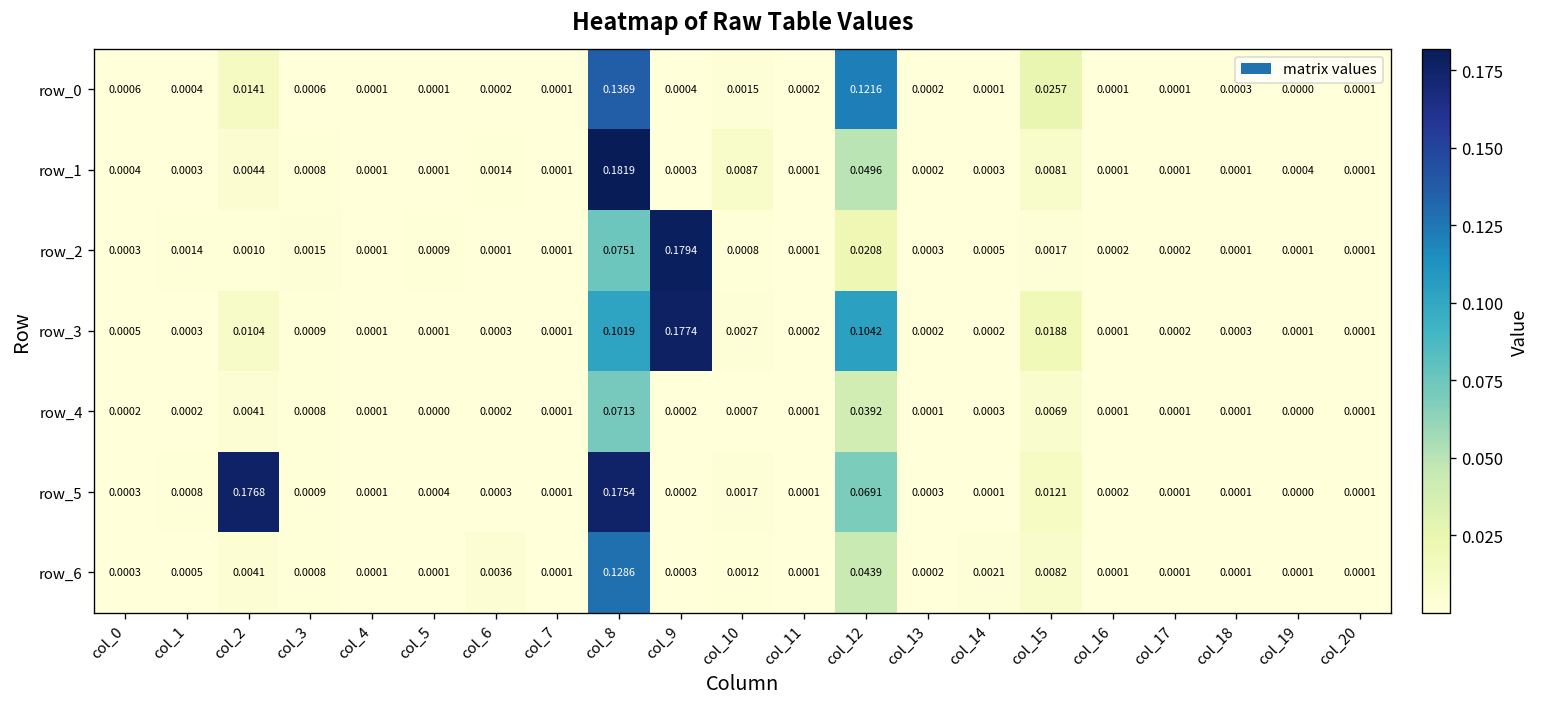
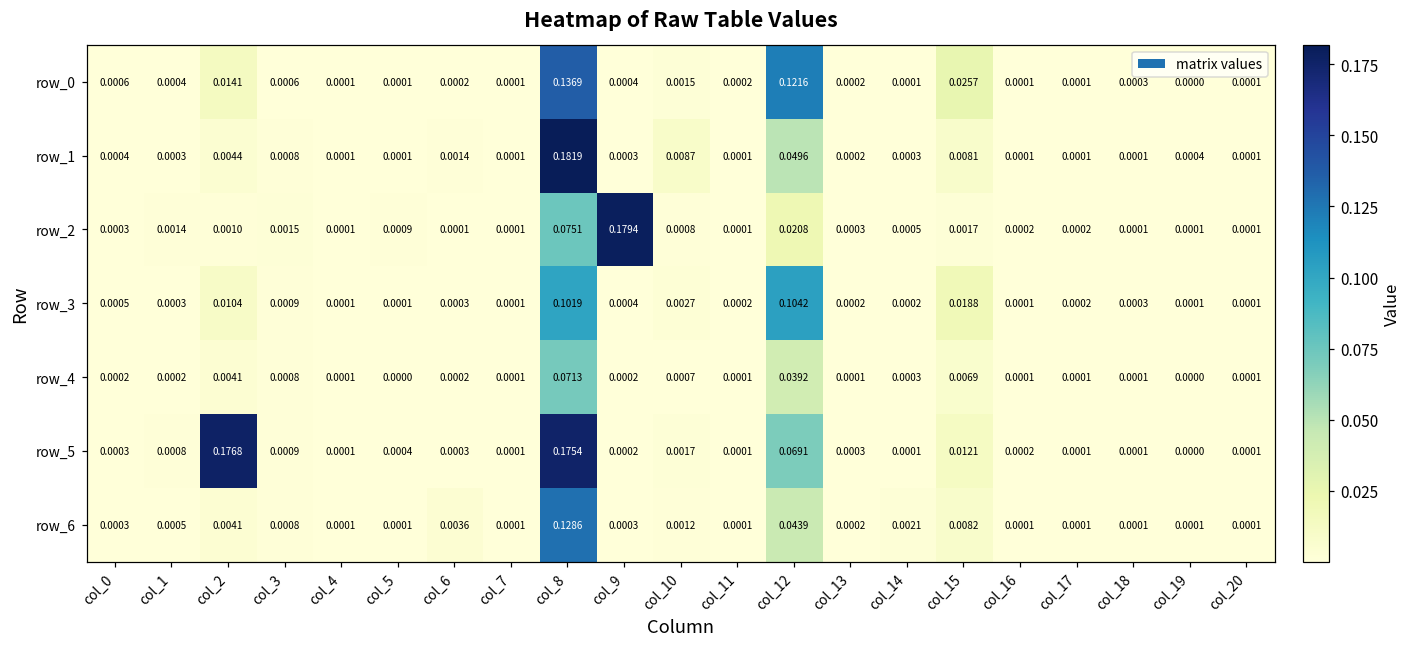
  {
    "row_0": {
      "col_0": 0.0006,
      "col_1": 0.0004,
      "col_2": 0.0141,
      "col_3": 0.0006,
      "col_4": 0.0001,
      "col_5": 0.0001,
      "col_6": 0.0002,
      "col_7": 0.0001,
      "col_8": 0.1369,
      "col_9": 0.0004,
      "col_10": 0.0015,
      "col_11": 0.0002,
      "col_12": 0.1216,
      "col_13": 0.0002,
      "col_14": 0.0001,
      "col_15": 0.0257,
      "col_16": 0.0001,
      "col_17": 0.0001
    },
    "row_1": {
      "col_0": 0.0004,
      "col_1": 0.0003,
      "col_2": 0.0044,
      "col_3": 0.0008,
      "col_4": 0.0001,
      "col_5": 0.0001,
      "col_6": 0.0014,
      "col_7": 0.0001,
      "col_8": 0.1819,
      "col_9": 0.0003,
      "col_10": 0.0087,
      "col_11": 0.0001,
      "col_12": 0.0496,
      "col_13": 0.0002,
      "col_14": 0.0003,
      "col_15": 0.0081,
      "col_16": 0.0001,
      "col_17": 0.0001,
      "col_18": 0.0001,
      "col_19": 0.0004,
      "col_20": 0.0001
    },
    "row_2": {
      "col_0": 0.0003,
      "col_1": 0.0014,
      "col_2": 0.0010,
      "col_3": 0.0015,
      "col_4": 0.0001,
      "col_5": 0.0009,
      "col_6": 0.0001,
      "col_7": 0.0001,
      "col_8": 0.0751,
      "col_9": 0.1794,
      "col_10": 0.0008,
      "col_11": 0.0001,
      "col_12": 0.0208,
      "col_13": 0.0003,
      "col_14": 0.0005,
      "col_15": 0.0017,
      "col_16": 0.0002,
      "col_17": 0.0002,
      "col_18": 0.0001,
      "col_19": 0.0001,
      "col_20": 0.0001
    },
    "row_3": {
      "col_0": 0.0005,
      "col_1": 0.0003,
      "col_2": 0.0104,
      "col_3": 0.0009,
      "col_4": 0.0001,
      "col_5": 0.0001,
      "col_6": 0.0003,
      "col_7": 0.0001,
      "col_8": 0.1019,
-     "col_9": 0.1774,
+     "col_9": 0.0004,
      "col_10": 0.0027,
      "col_11": 0.0002,
      "col_12": 0.1042,
      "col_13": 0.0002,
      "col_14": 0.0002,
      "col_15": 0.0188,
      "col_16": 0.0001,
      "col_17": 0.0002,
      "col_18": 0.0003,
      "col_19": 0.0001,
      "col_20": 0.0001
    },
    "row_4": {
      "col_0": 0.0002,
      "col_1": 0.0002,
      "col_2": 0.0041,
      "col_3": 0.0008,
      "col_4": 0.0001,
      "col_5": 0.0000,
      "col_6": 0.0002,
      "col_7": 0.0001,
      "col_8": 0.0713,
      "col_9": 0.0002,
      "col_10": 0.0007,
      "col_11": 0.0001,
      "col_12": 0.0392,
      "col_13": 0.0001,
      "col_14": 0.0003,
      "col_15": 0.0069,
      "col_16": 0.0001,
      "col_17": 0.0001,
      "col_18": 0.0001,
      "col_19": 0.0000,
      "col_20": 0.0001
    },
    "row_5": {
      "col_0": 0.0003,
      "col_1": 0.0008,
      "col_2": 0.1768,
      "col_3": 0.0009,
      "col_4": 0.0001,
      "col_5": 0.0004,
      "col_6": 0.0003,
      "col_7": 0.0001,
      "col_8": 0.1754,
      "col_9": 0.0002,
      "col_10": 0.0017,
      "col_11": 0.0001,
      "col_12": 0.0691,
      "col_13": 0.0003,
      "col_14": 0.0001,
      "col_15": 0.0121,
      "col_16": 0.0002,
      "col_17": 0.0001,
      "col_18": 0.0001,
      "col_19": 0.0000,
      "col_20": 0.0001
    },
    "row_6": {
      "col_0": 0.0003,
      "col_1": 0.0005,
      "col_2": 0.0041,
      "col_3": 0.0008,
      "col_4": 0.0001,
      "col_5": 0.0001,
      "col_6": 0.0036,
      "col_7": 0.0001,
      "col_8": 0.1286,
      "col_9": 0.0003,
      "col_10": 0.0012,
      "col_11": 0.0001,
      "col_12": 0.0439,
      "col_13": 0.0002,
      "col_14": 0.0021,
      "col_15": 0.0082,
      "col_16": 0.0001,
      "col_17": 0.0001,
      "col_18": 0.0001,
      "col_19": 0.0001,
      "col_20": 0.0001
    }
  }
